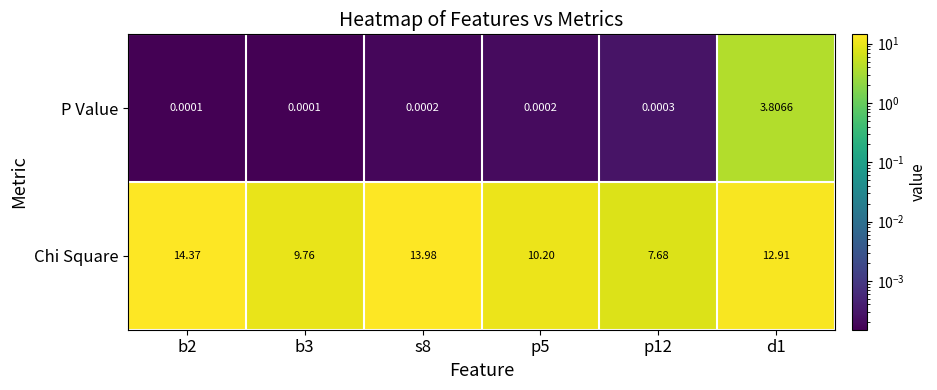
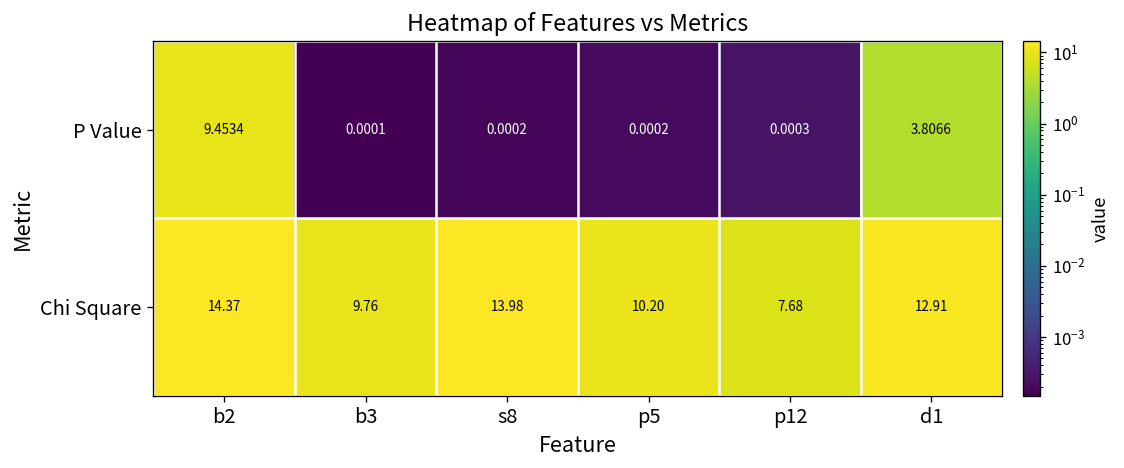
  {
    "P Value": {
-     "b2": 0.0001,
+     "b2": 9.4534,
      "b3": 0.0001,
      "s8": 0.0002,
      "p5": 0.0002,
      "p12": 0.0003,
      "d1": 3.8066
    },
    "Chi Square": {
      "b2": 14.37,
      "b3": 9.76,
      "s8": 13.98,
      "p5": 10.20,
      "p12": 7.68,
      "d1": 12.91
    }
  }
